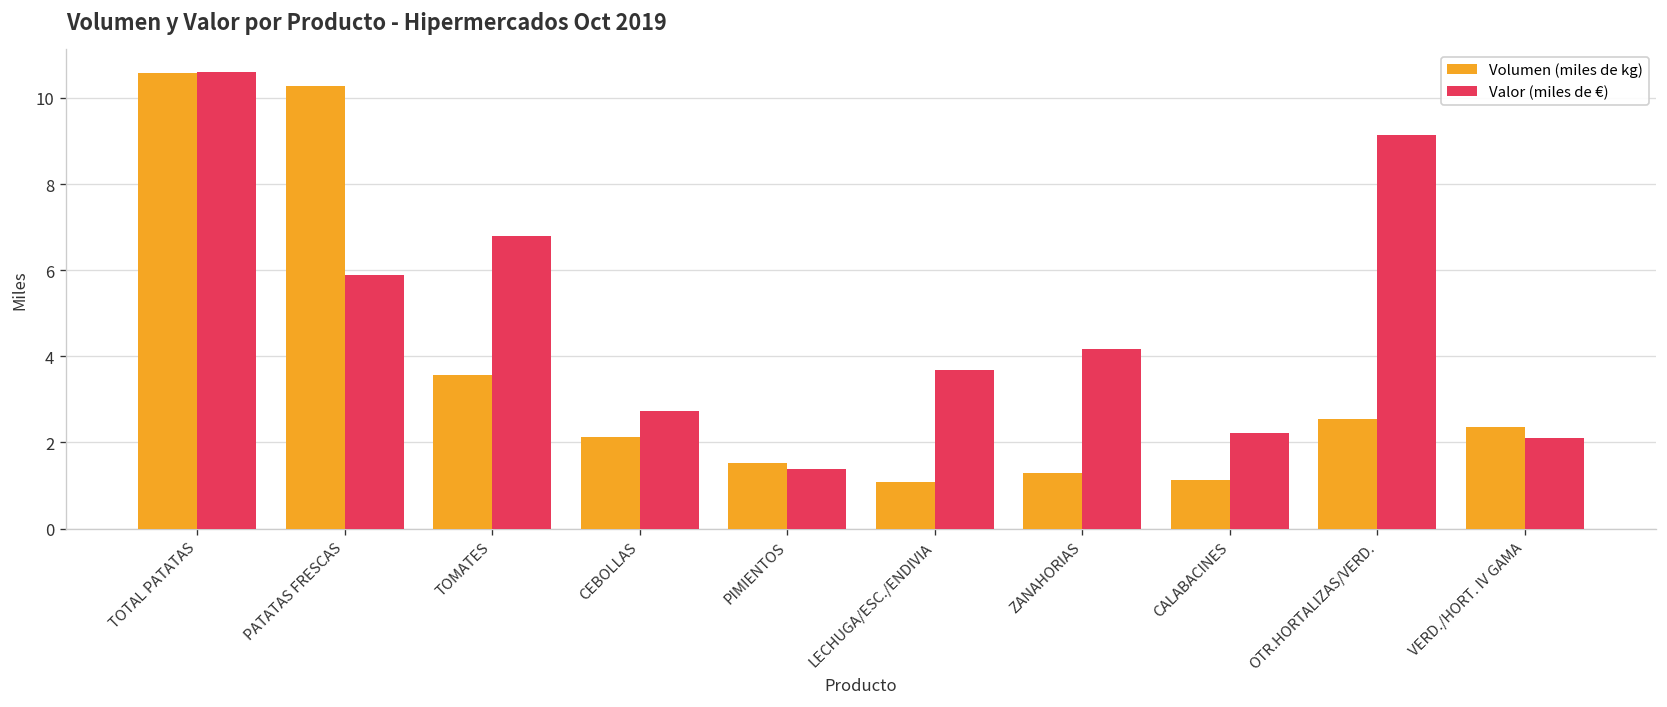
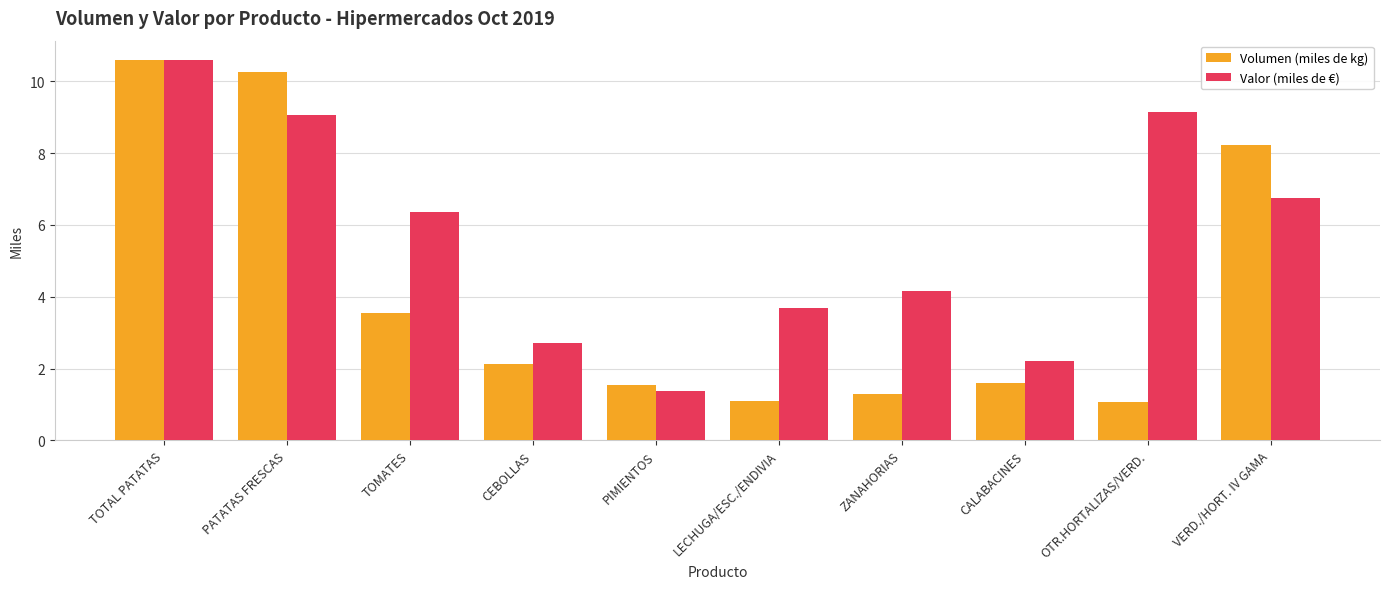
  {
    "Volumen (miles de kg)": {
      "TOTAL PATATAS": 10.6,
      "PATATAS FRESCAS": 10.3,
      "TOMATES": 3.6,
      "CEBOLLAS": 2.1,
      "PIMIENTOS": 1.5,
      "LECHUGA/ESC./ENDIVIA": 1.1,
      "ZANAHORIAS": 1.3,
-     "CALABACINES": 1.1,
-     "OTR.HORTALIZAS/VERD.": 2.5,
-     "VERD./HORT. IV GAMA": 2.4
+     "CALABACINES": 1.6,
+     "OTR.HORTALIZAS/VERD.": 1.1,
+     "VERD./HORT. IV GAMA": 8.2
    },
    "Valor (miles de €)": {
      "TOTAL PATATAS": 10.6,
-     "PATATAS FRESCAS": 5.9,
-     "TOMATES": 6.8,
+     "PATATAS FRESCAS": 9.1,
+     "TOMATES": 6.4,
      "CEBOLLAS": 2.7,
      "PIMIENTOS": 1.4,
      "LECHUGA/ESC./ENDIVIA": 3.7,
      "ZANAHORIAS": 4.2,
      "CALABACINES": 2.2,
      "OTR.HORTALIZAS/VERD.": 9.1,
-     "VERD./HORT. IV GAMA": 2.1
+     "VERD./HORT. IV GAMA": 6.8
    }
  }
